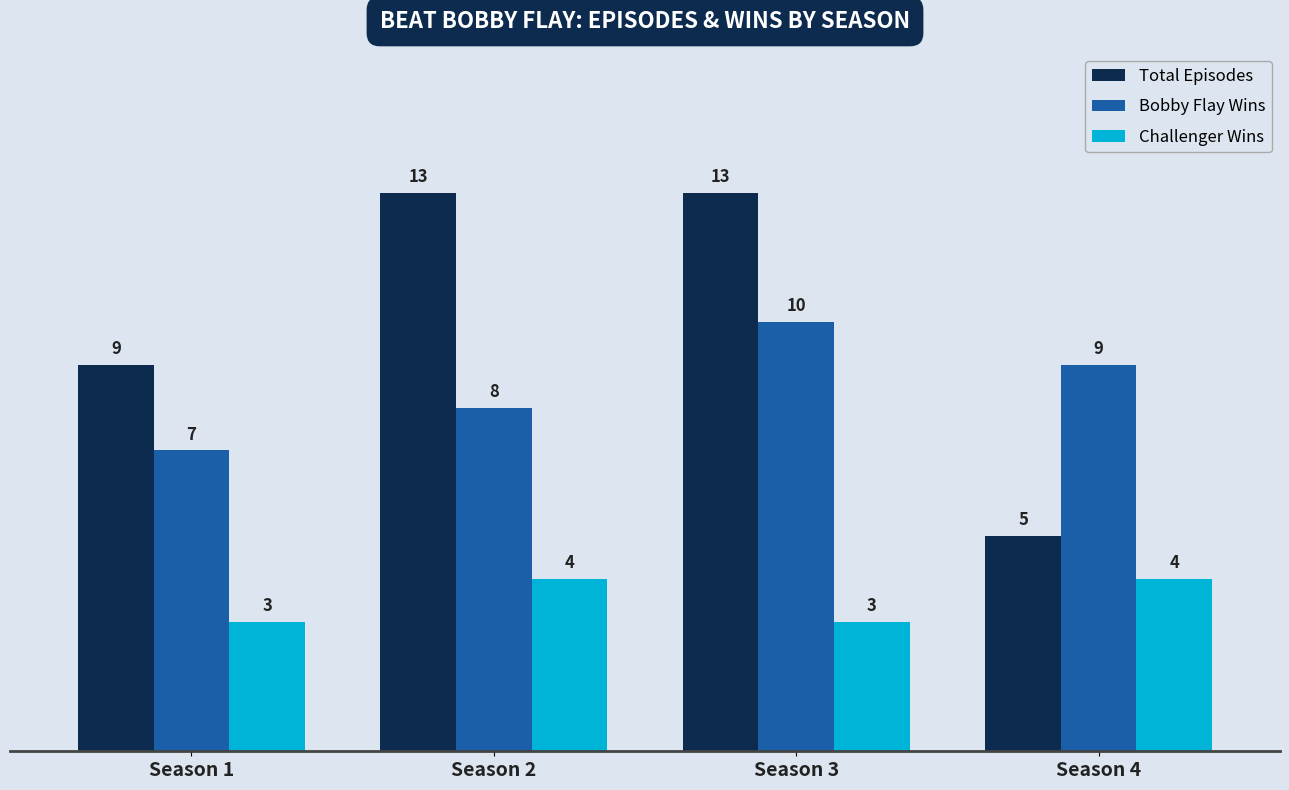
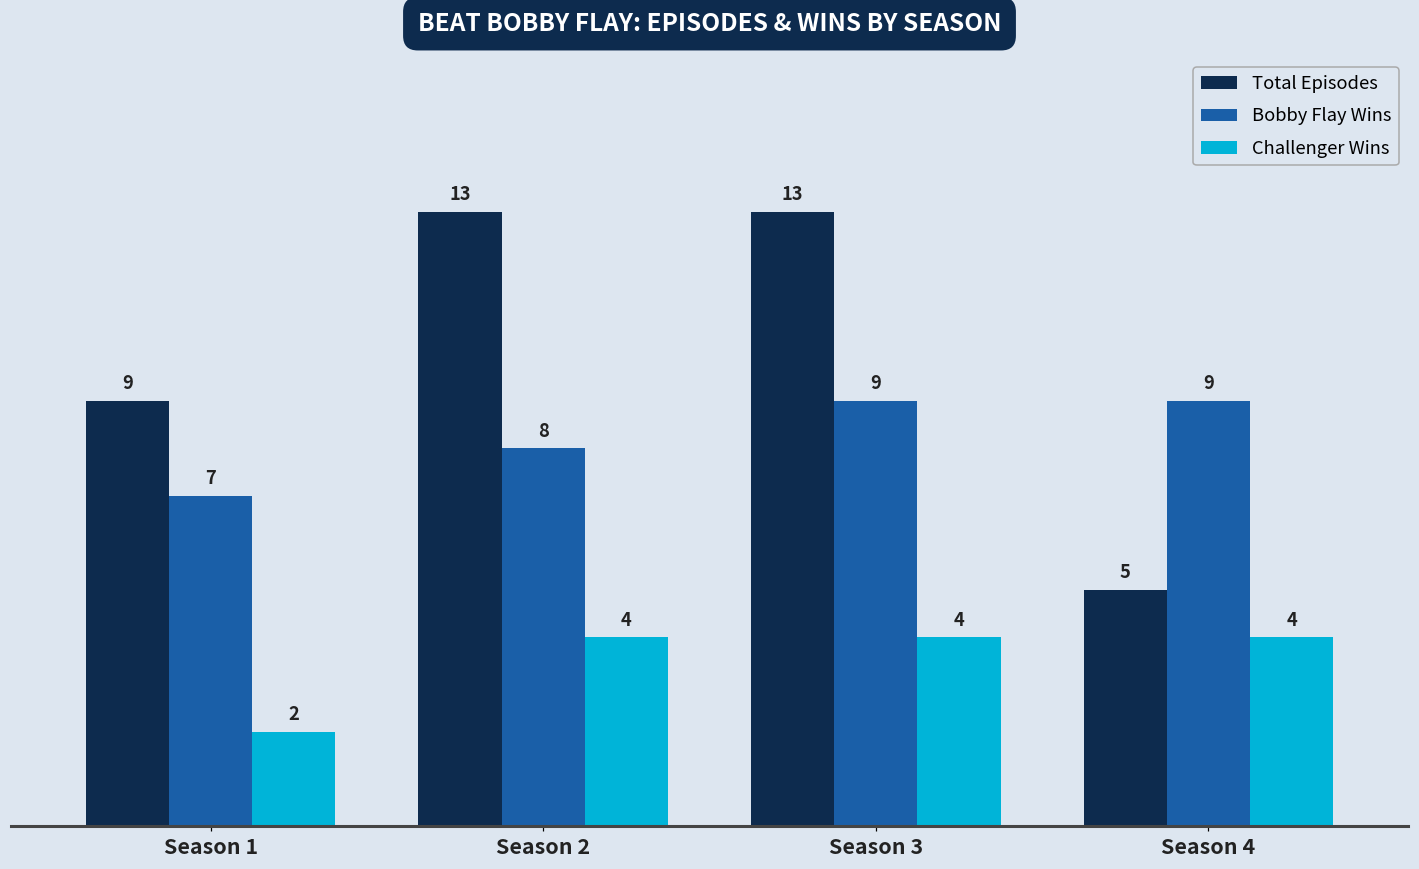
  {
    "Total Episodes": {
      "Season 1": 9,
      "Season 2": 13,
      "Season 3": 13,
      "Season 4": 5
    },
    "Bobby Flay Wins": {
      "Season 1": 7,
      "Season 2": 8,
-     "Season 3": 10,
+     "Season 3": 9,
      "Season 4": 9
    },
    "Challenger Wins": {
-     "Season 1": 3,
+     "Season 1": 2,
      "Season 2": 4,
-     "Season 3": 3,
+     "Season 3": 4,
      "Season 4": 4
    }
  }
